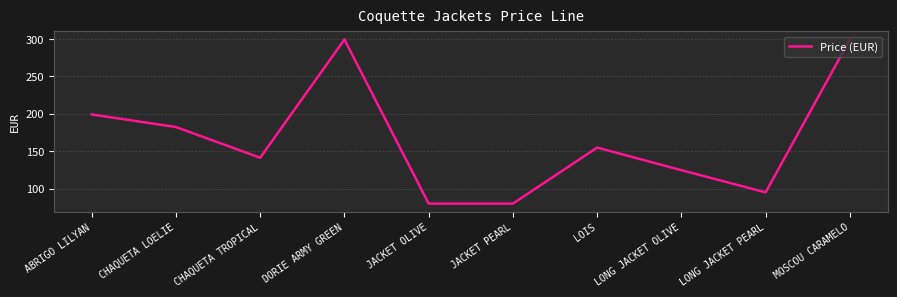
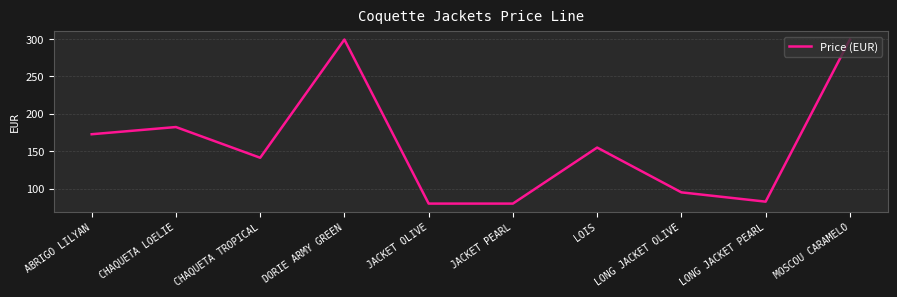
  {
-   "ABRIGO LILYAN": 200,
+   "ABRIGO LILYAN": 170,
    "CHAQUETA LOELIE": 180,
    "CHAQUETA TROPICAL": 140,
    "DORIE ARMY GREEN": 300,
    "JACKET OLIVE": 80,
    "JACKET PEARL": 80,
    "LOIS": 150,
-   "LONG JACKET OLIVE": 120,
-   "LONG JACKET PEARL": 100
+   "LONG JACKET OLIVE": 100,
+   "LONG JACKET PEARL": 80
  }
